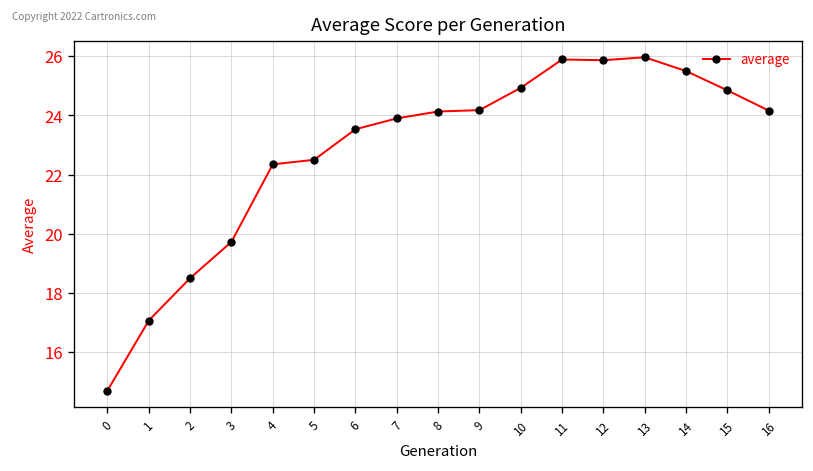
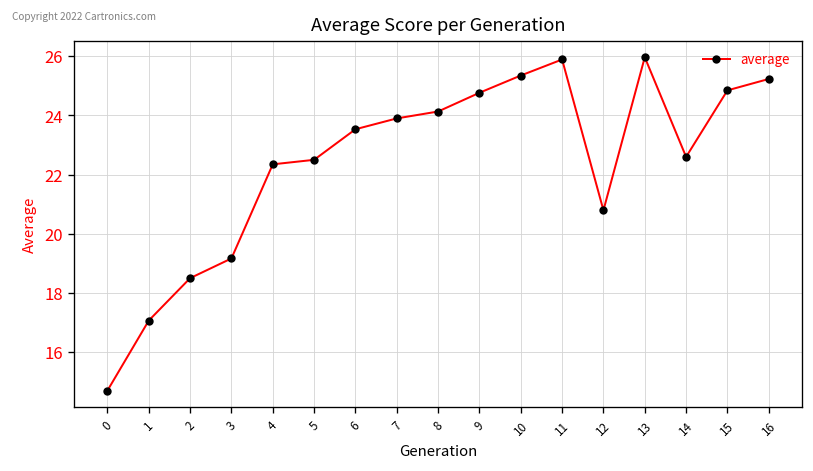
  {
    "0": 14.7,
    "1": 17.1,
    "2": 18.5,
-   "3": 19.7,
+   "3": 19.2,
    "4": 22.3,
    "5": 22.5,
    "6": 23.5,
    "7": 23.9,
    "8": 24.1,
-   "9": 24.2,
-   "10": 24.9,
+   "9": 24.8,
+   "10": 25.3,
    "11": 25.9,
-   "12": 25.9,
+   "12": 20.8,
    "13": 26.0,
-   "14": 25.5,
+   "14": 22.6,
    "15": 24.8,
-   "16": 24.2
+   "16": 25.2
  }
